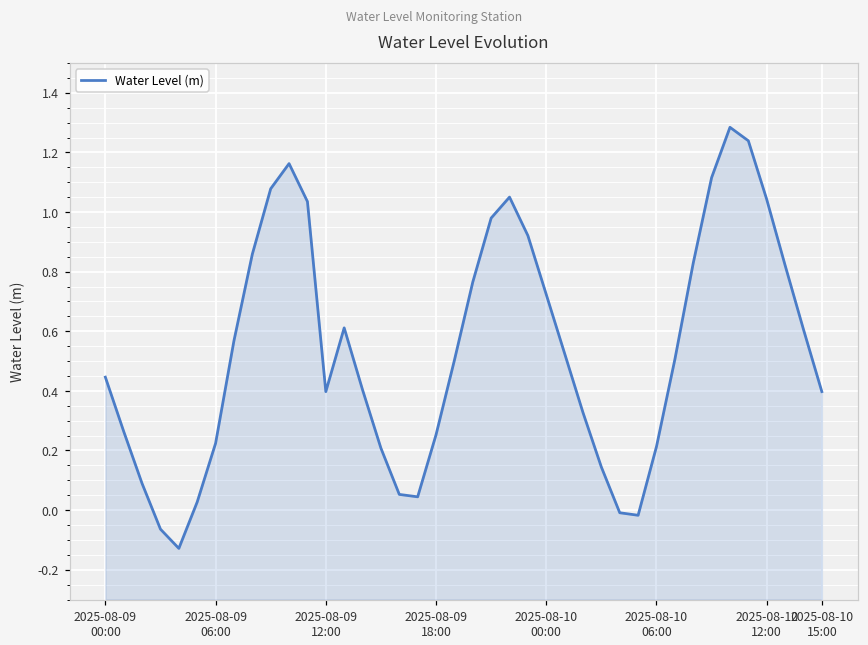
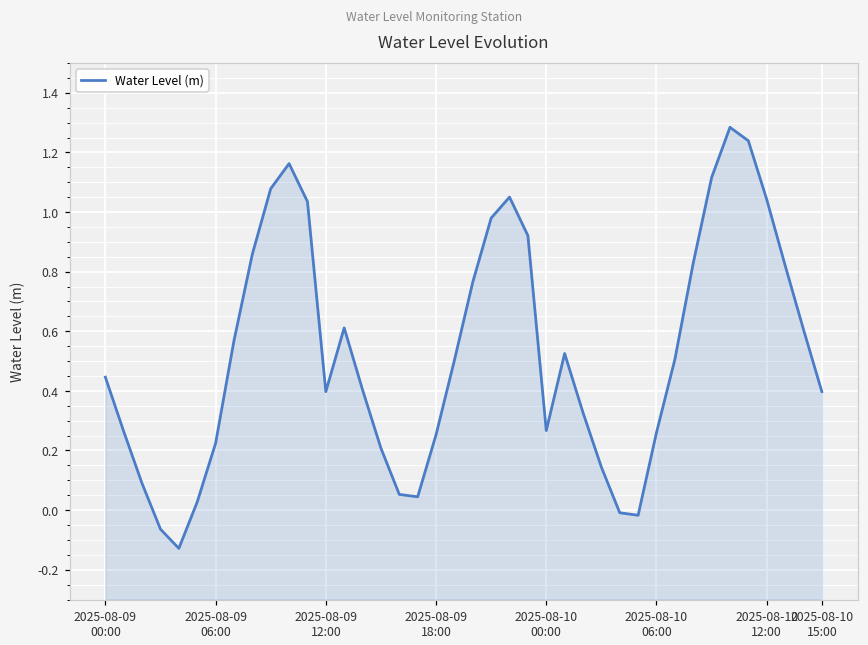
  {
    "2025-08-09 00:00": 0.45,
    "2025-08-09 06:00": 0.22,
    "2025-08-09 12:00": 0.40,
    "2025-08-09 18:00": 0.25,
-   "2025-08-10 00:00": 0.72,
-   "2025-08-10 06:00": 0.21,
+   "2025-08-10 00:00": 0.27,
+   "2025-08-10 06:00": 0.26,
    "2025-08-10 12:00": 1.04,
    "2025-08-10 15:00": 0.40
  }
